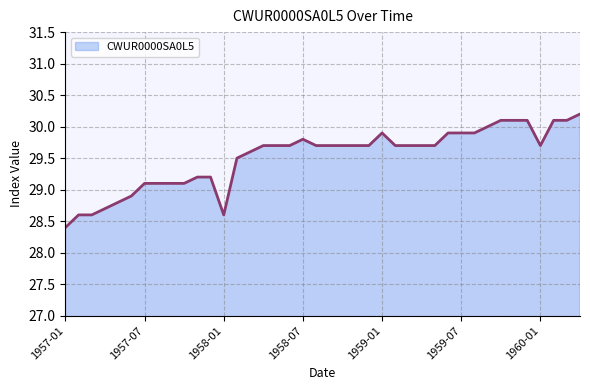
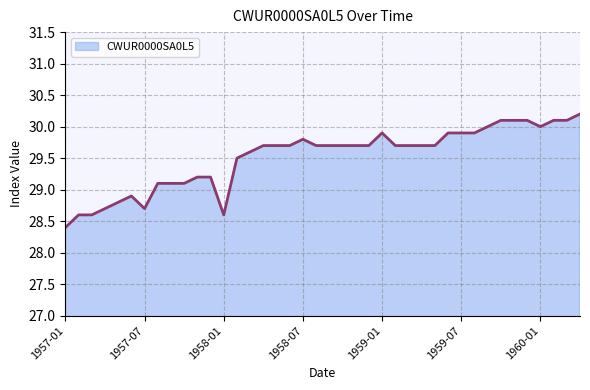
  {
    "1957-01": 28.4,
-   "1957-07": 29.1,
+   "1957-07": 28.7,
    "1958-01": 28.6,
    "1958-07": 29.8,
    "1959-01": 29.9,
    "1959-07": 29.9,
-   "1960-01": 29.7
+   "1960-01": 30.0
  }
